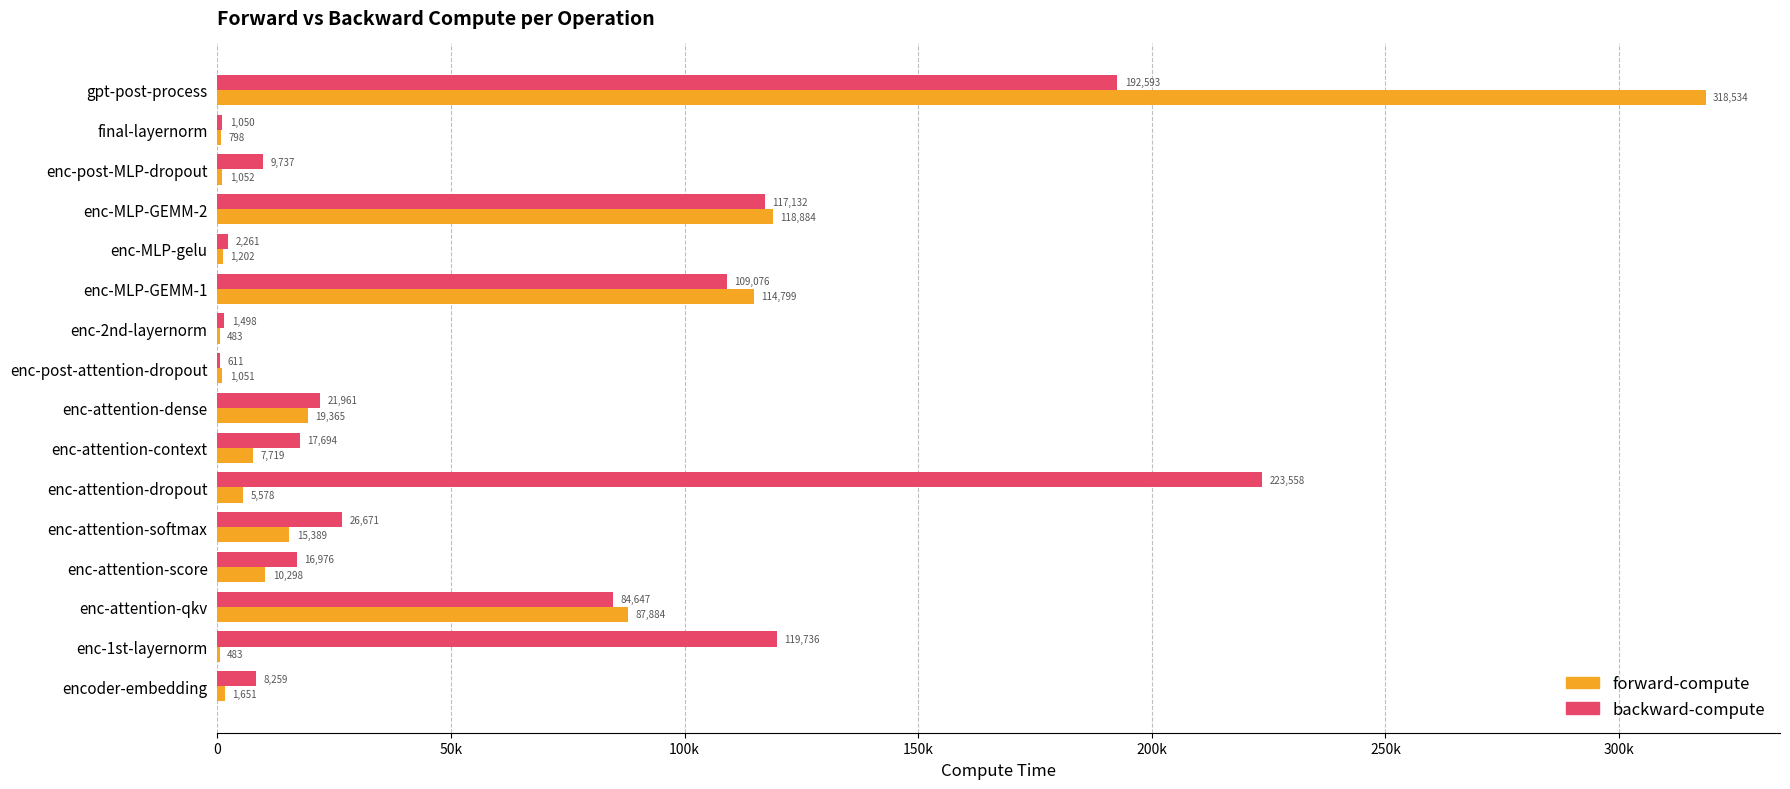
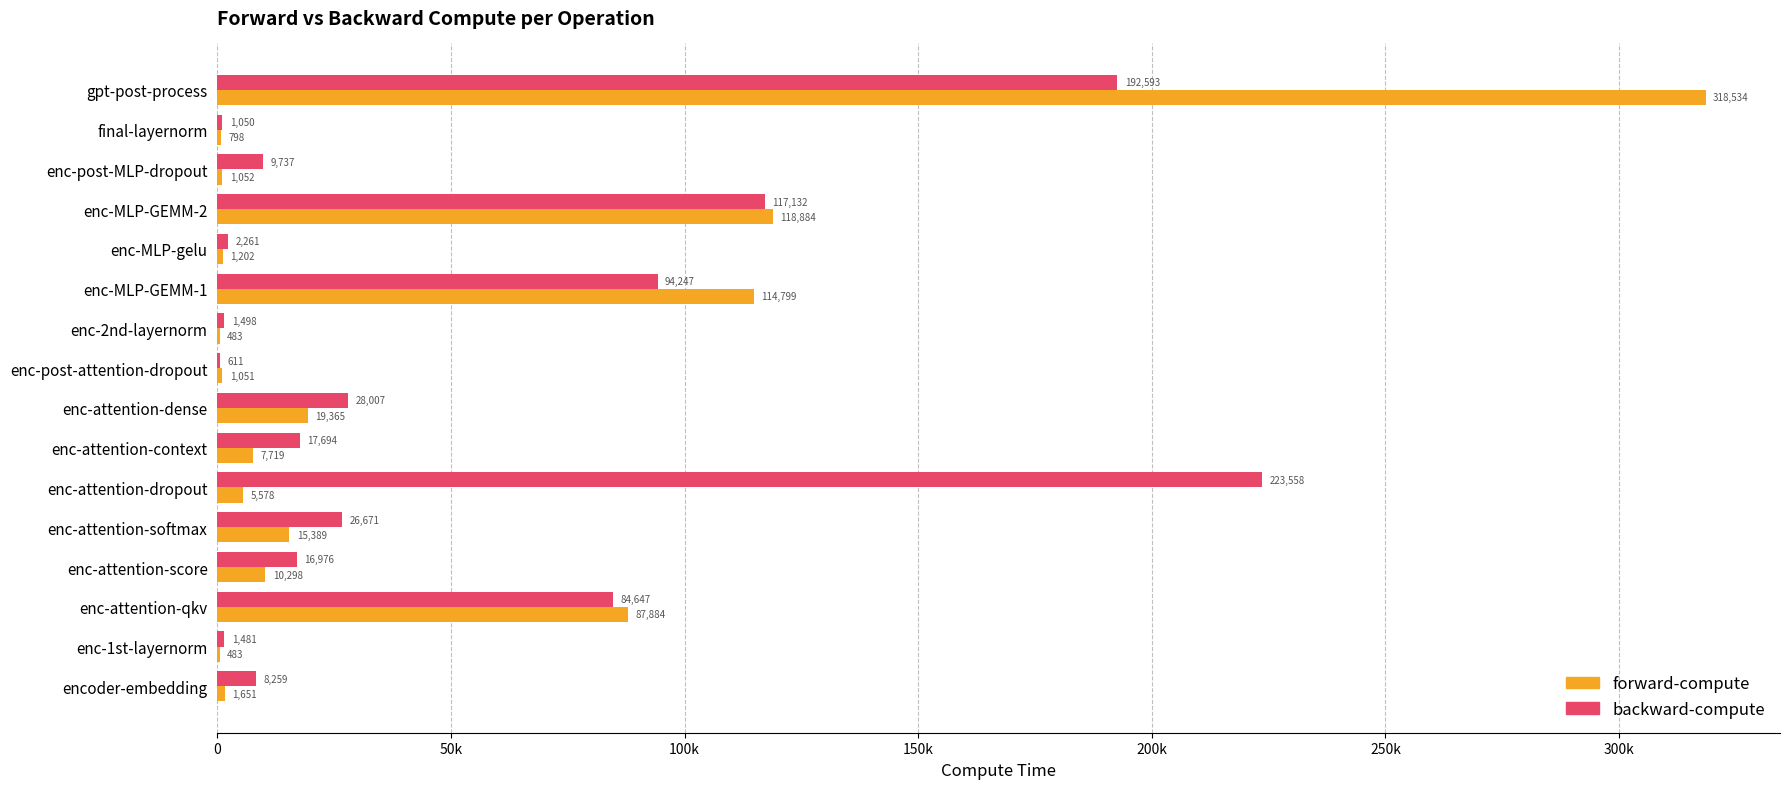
  {
    "forward-compute": {
      "gpt-post-process": "318,534",
      "final-layernorm": "798",
      "enc-post-MLP-dropout": "1,052",
      "enc-MLP-GEMM-2": "118,884",
      "enc-MLP-gelu": "1,202",
      "enc-MLP-GEMM-1": "114,799",
      "enc-2nd-layernorm": "483",
      "enc-post-attention-dropout": "1,051",
      "enc-attention-dense": "19,365",
      "enc-attention-context": "7,719",
      "enc-attention-dropout": "5,578",
      "enc-attention-softmax": "15,389",
      "enc-attention-score": "10,298",
      "enc-attention-qkv": "87,884",
      "enc-1st-layernorm": "483",
      "encoder-embedding": "1,651"
    },
    "backward-compute": {
      "gpt-post-process": "192,593",
      "final-layernorm": "1,050",
      "enc-post-MLP-dropout": "9,737",
      "enc-MLP-GEMM-2": "117,132",
      "enc-MLP-gelu": "2,261",
-     "enc-MLP-GEMM-1": "109,076",
+     "enc-MLP-GEMM-1": "94,247",
      "enc-2nd-layernorm": "1,498",
      "enc-post-attention-dropout": "611",
-     "enc-attention-dense": "21,961",
+     "enc-attention-dense": "28,007",
      "enc-attention-context": "17,694",
      "enc-attention-dropout": "223,558",
      "enc-attention-softmax": "26,671",
      "enc-attention-score": "16,976",
      "enc-attention-qkv": "84,647",
-     "enc-1st-layernorm": "119,736",
+     "enc-1st-layernorm": "1,481",
      "encoder-embedding": "8,259"
    }
  }
